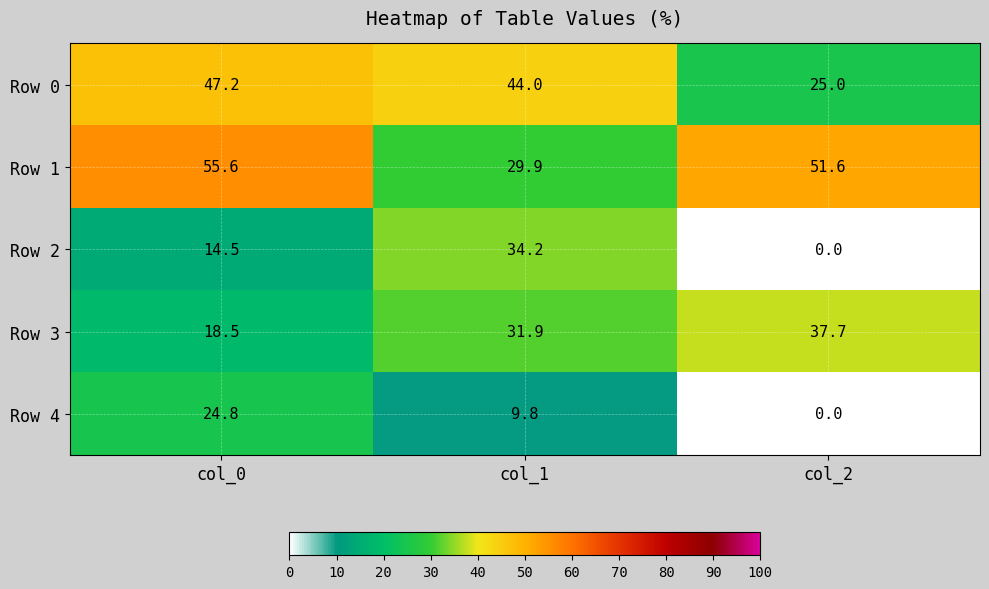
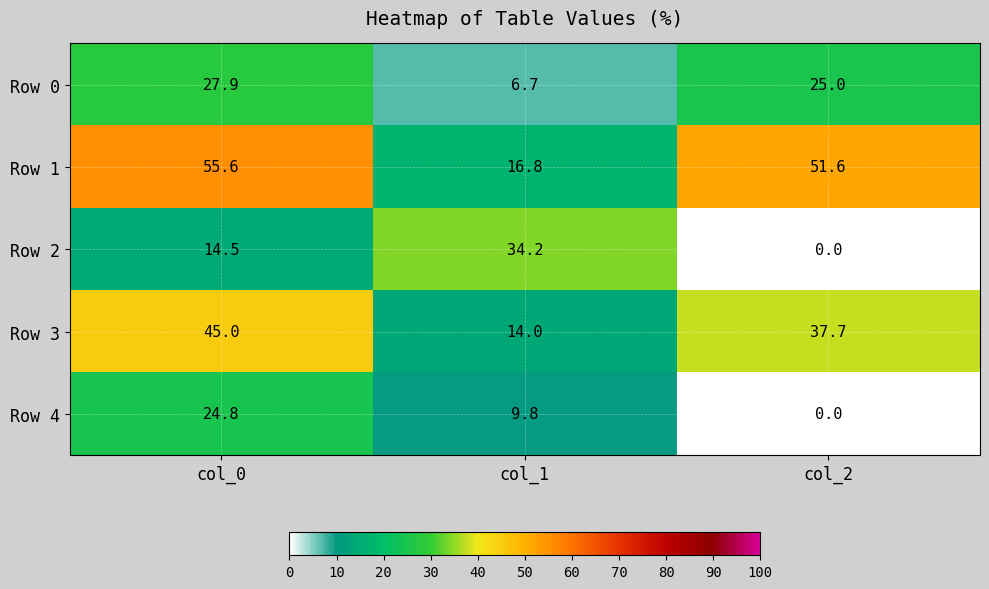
  {
    "Row 0": {
-     "col_0": 47.2,
-     "col_1": 44.0,
+     "col_0": 27.9,
+     "col_1": 6.7,
      "col_2": 25.0
    },
    "Row 1": {
      "col_0": 55.6,
-     "col_1": 29.9,
+     "col_1": 16.8,
      "col_2": 51.6
    },
    "Row 2": {
      "col_0": 14.5,
      "col_1": 34.2,
      "col_2": 0.0
    },
    "Row 3": {
-     "col_0": 18.5,
-     "col_1": 31.9,
+     "col_0": 45.0,
+     "col_1": 14.0,
      "col_2": 37.7
    },
    "Row 4": {
      "col_0": 24.8,
      "col_1": 9.8,
      "col_2": 0.0
    }
  }
